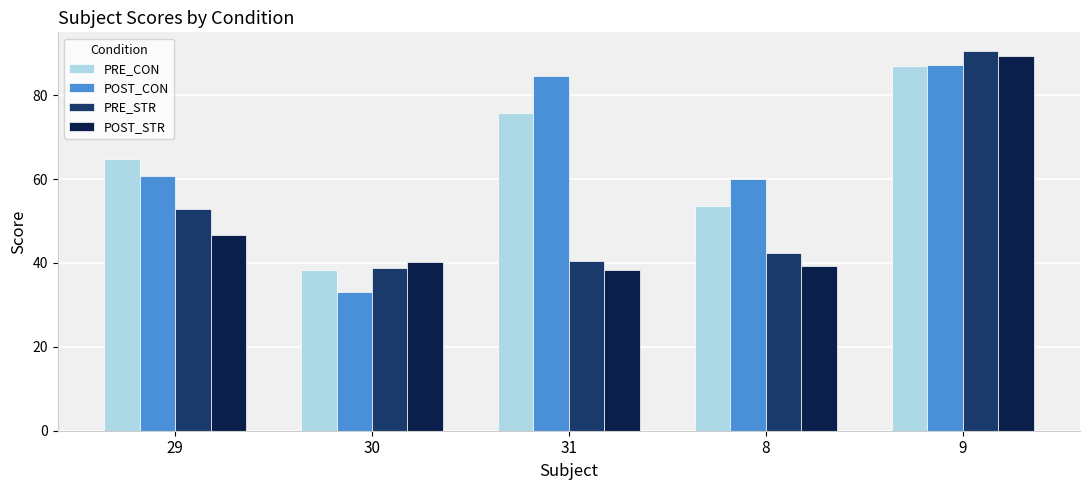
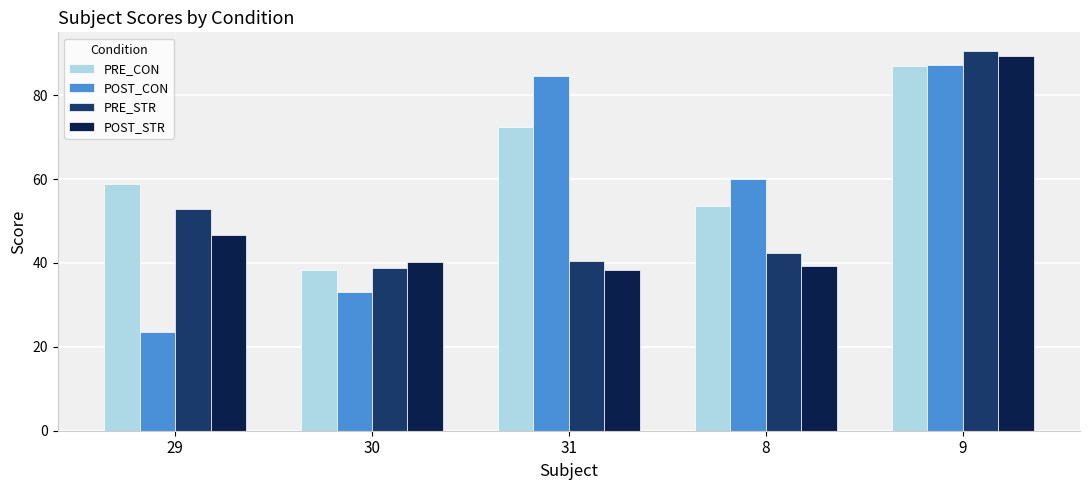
  {
    "PRE_CON": {
-     "29": 65,
+     "29": 59,
      "30": 38,
-     "31": 76,
+     "31": 72,
      "8": 54,
      "9": 87
    },
    "POST_CON": {
-     "29": 61,
+     "29": 23,
      "30": 33,
      "31": 85,
      "8": 60,
      "9": 87
    }
  }
